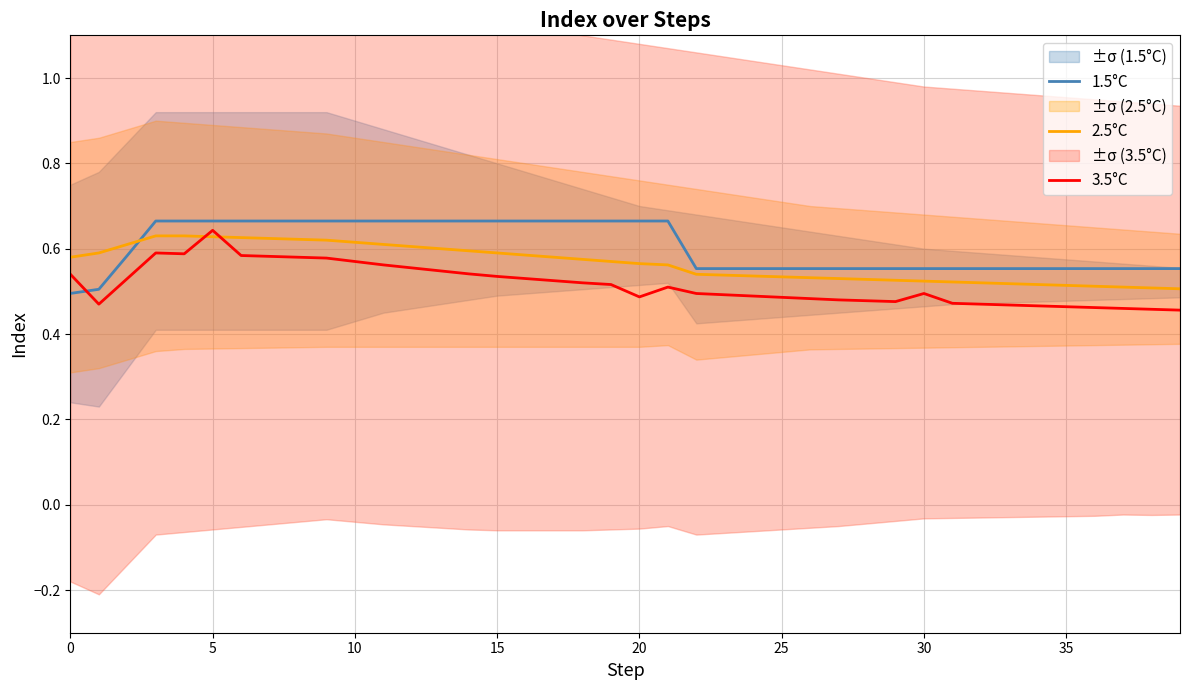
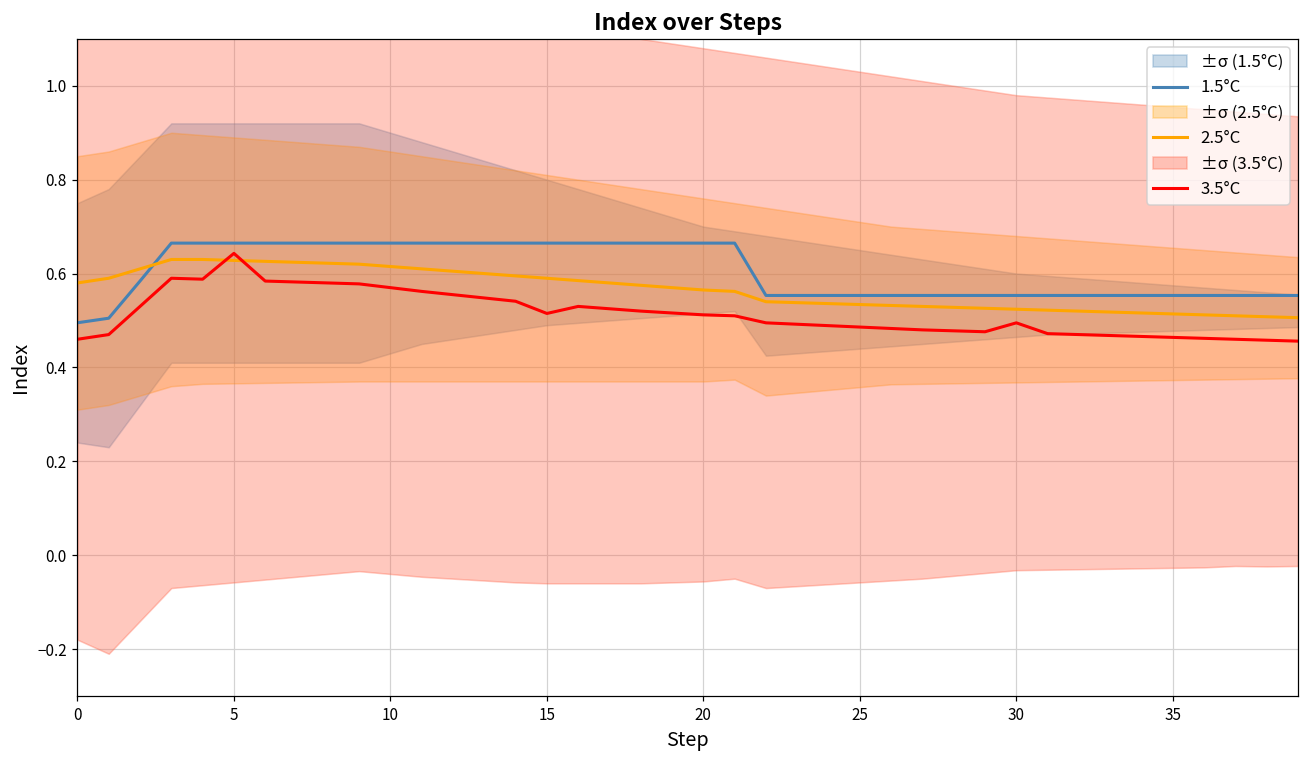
  {
    "3.5°C": {
-     "0": 0.54,
+     "0": 0.46,
      "5": 0.64,
      "10": 0.57,
-     "15": 0.54,
-     "20": 0.49,
+     "15": 0.52,
+     "20": 0.51,
      "25": 0.49,
      "30": 0.50,
      "35": 0.46
    }
  }
